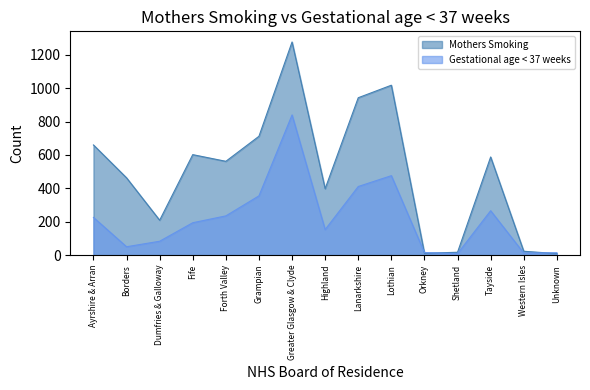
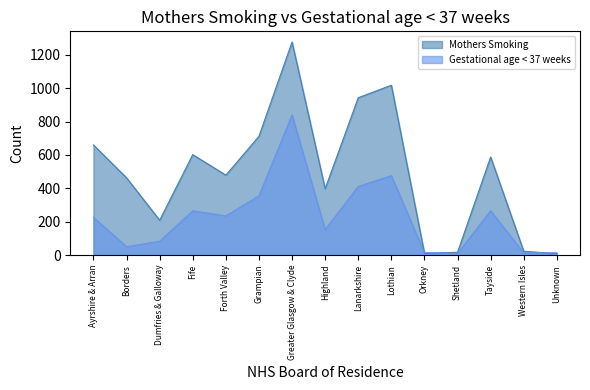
  {
    "Mothers Smoking": {
      "Ayrshire & Arran": 660,
      "Borders": 460,
      "Dumfries & Galloway": 210,
      "Fife": 600,
-     "Forth Valley": 560,
+     "Forth Valley": 480,
      "Grampian": 710,
      "Greater Glasgow & Clyde": 1280,
      "Highland": 400,
      "Lanarkshire": 940,
      "Lothian": 1020,
      "Tayside": 590
    },
    "Gestational age < 37 weeks": {
      "Ayrshire & Arran": 230,
      "Borders": 50,
      "Dumfries & Galloway": 80,
-     "Fife": 190,
+     "Fife": 270,
      "Forth Valley": 240,
      "Grampian": 360,
      "Greater Glasgow & Clyde": 840,
      "Highland": 150,
      "Lanarkshire": 410,
      "Lothian": 480,
      "Tayside": 270
    }
  }
